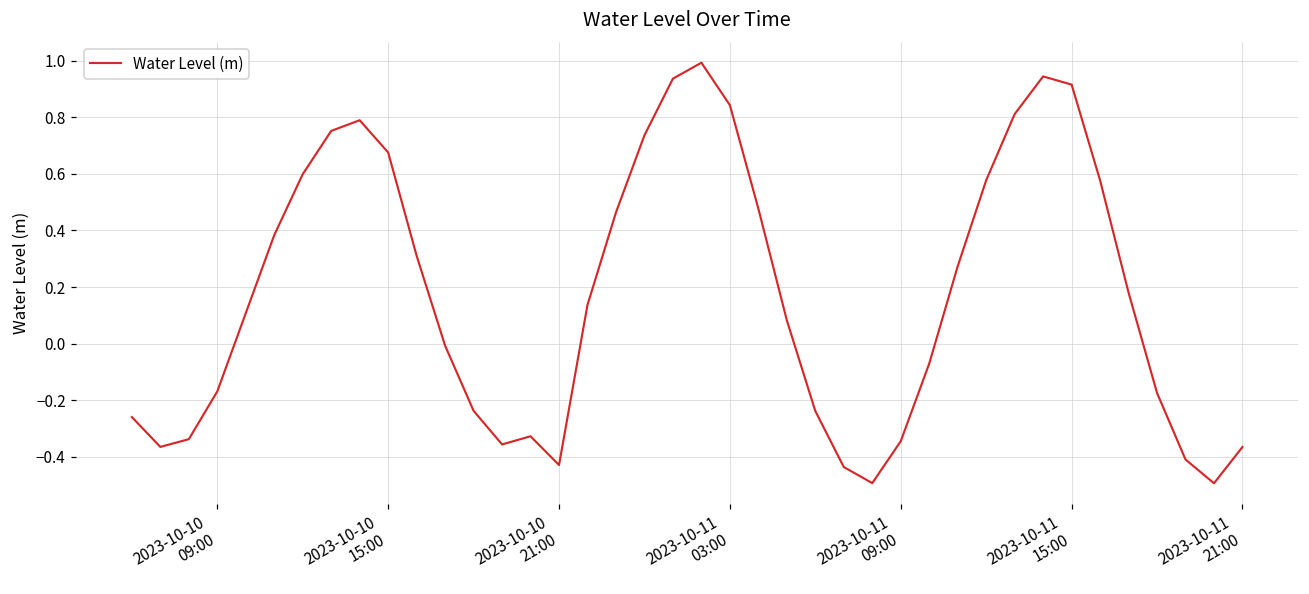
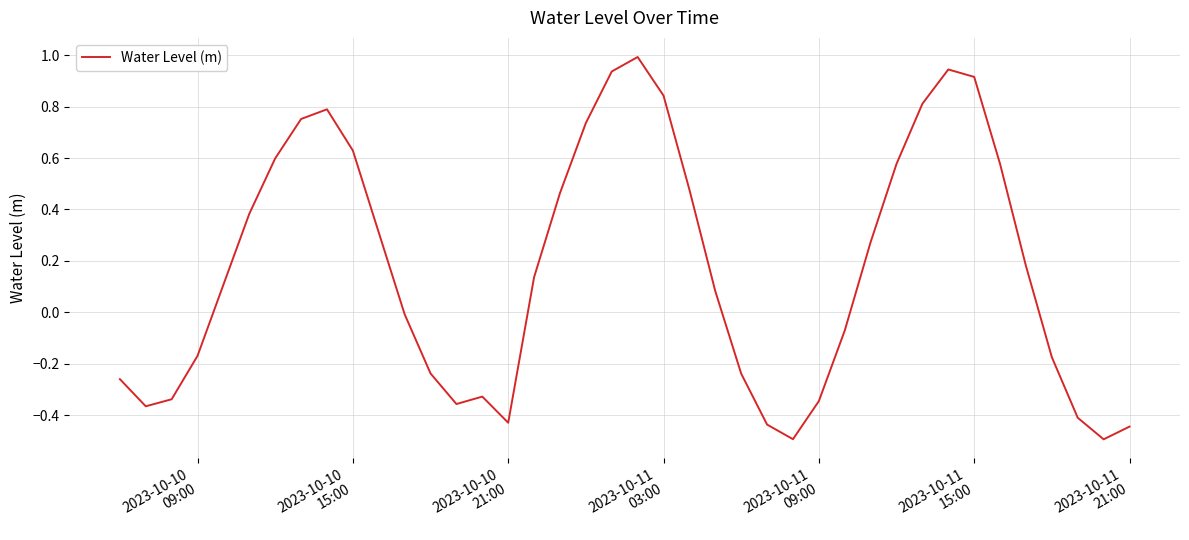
  {
    "2023-10-10 09:00": -0.17,
-   "2023-10-10 15:00": 0.68,
+   "2023-10-10 15:00": 0.63,
    "2023-10-10 21:00": -0.43,
    "2023-10-11 03:00": 0.84,
    "2023-10-11 09:00": -0.34,
    "2023-10-11 15:00": 0.92,
-   "2023-10-11 21:00": -0.36
+   "2023-10-11 21:00": -0.44
  }
